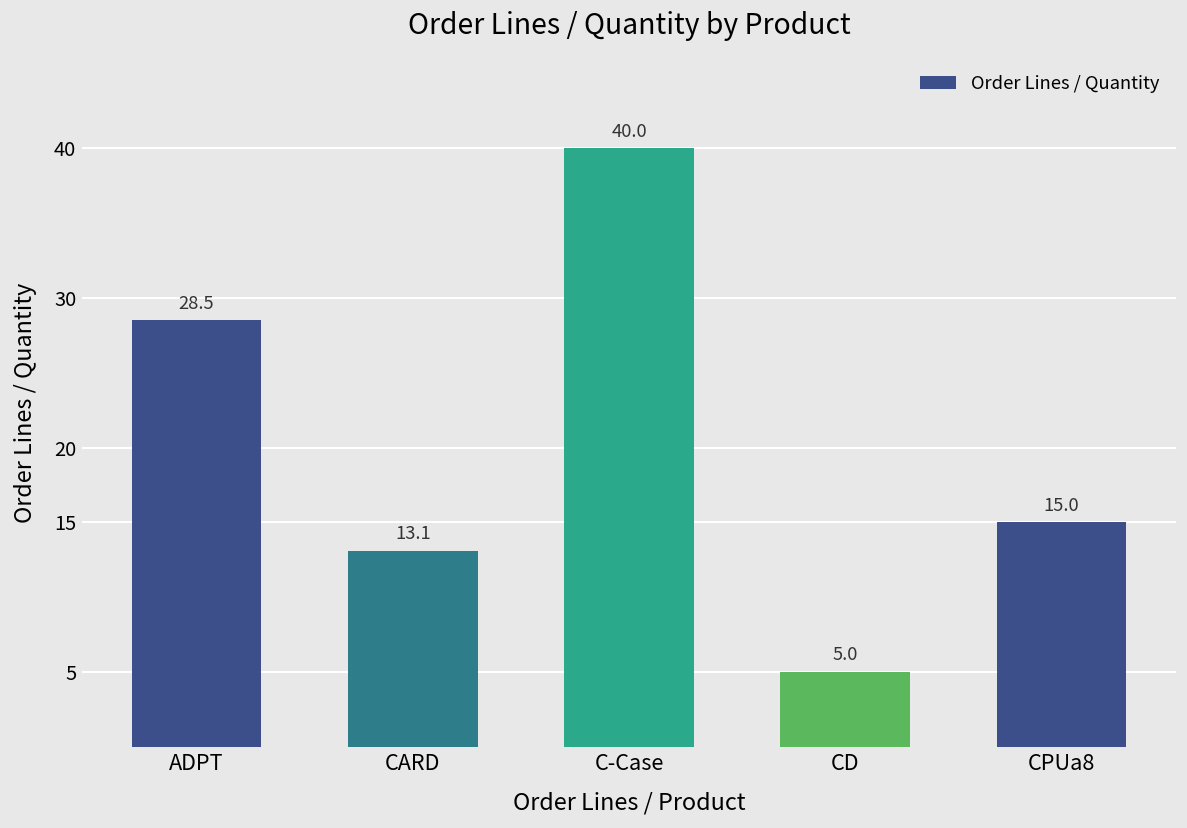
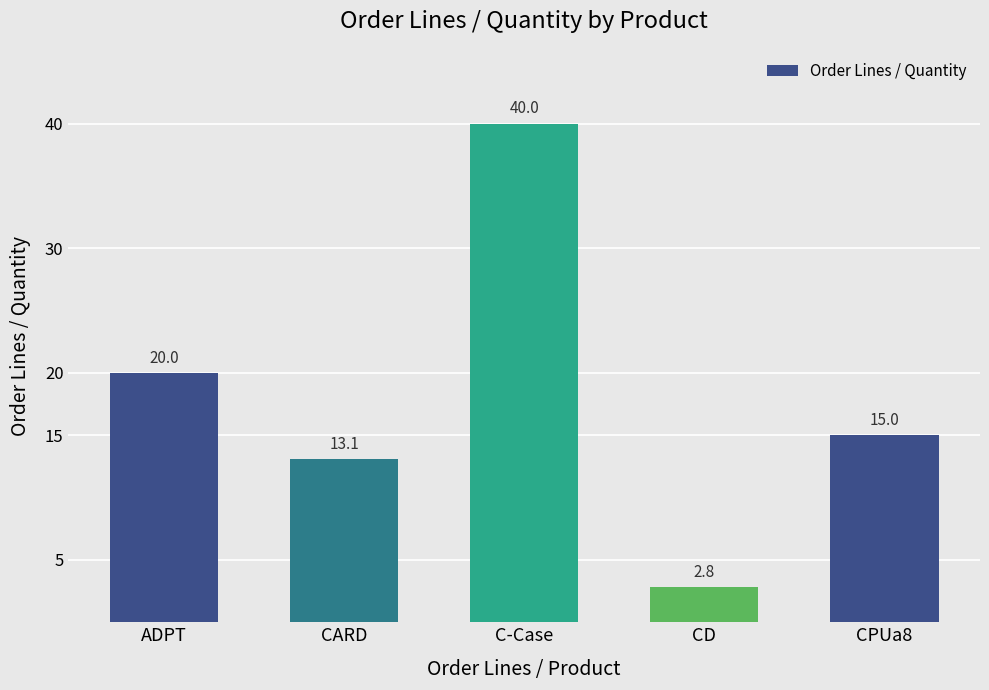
  {
-   "ADPT": 28.5,
+   "ADPT": 20.0,
    "CARD": 13.1,
    "C-Case": 40.0,
-   "CD": 5.0,
+   "CD": 2.8,
    "CPUa8": 15.0
  }
